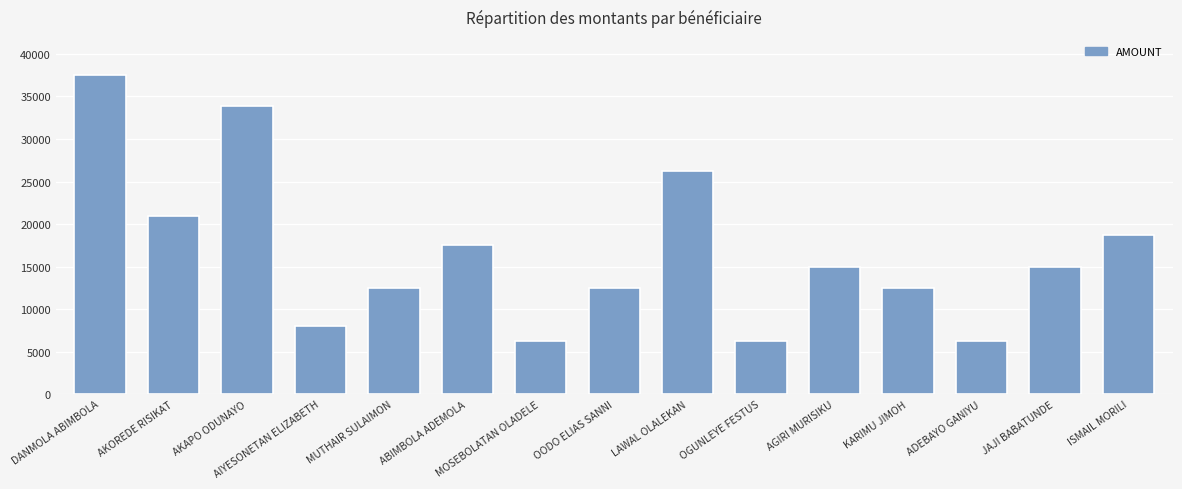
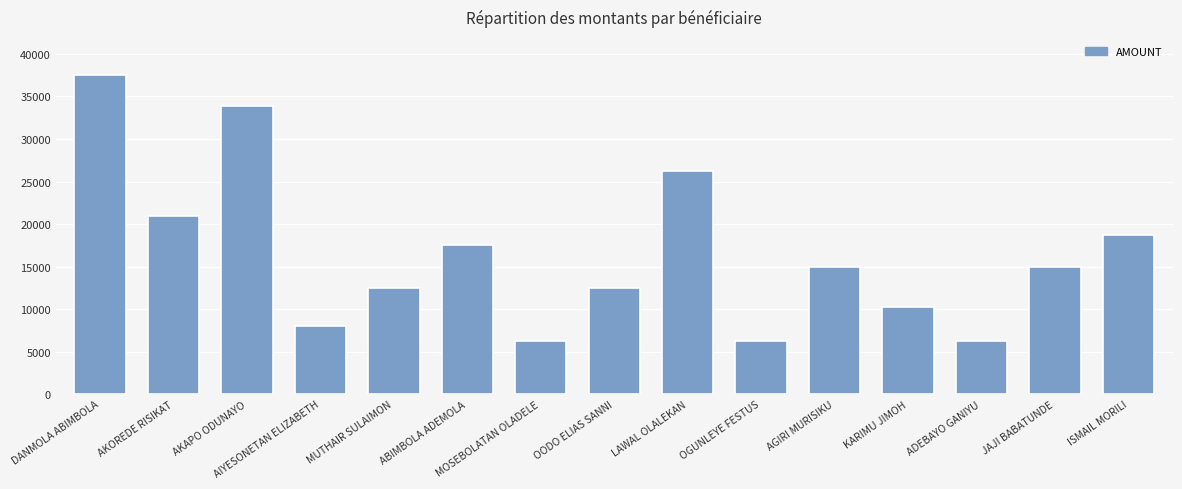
  {
    "DANMOLA ABIMBOLA": 38000,
    "AKOREDE RISIKAT": 21000,
    "AKAPO ODUNAYO": 34000,
    "AIYESONETAN ELIZABETH": 8000,
    "MUTHAIR SULAIMON": 13000,
    "ABIMBOLA ADEMOLA": 18000,
    "MOSEBOLATAN OLADELE": 6000,
    "OODO ELIAS SANNI": 13000,
    "LAWAL OLALEKAN": 26000,
    "OGUNLEYE FESTUS": 6000,
    "AGIRI MURISIKU": 15000,
-   "KARIMU JIMOH": 13000,
+   "KARIMU JIMOH": 10000,
    "ADEBAYO GANIYU": 6000,
    "JAJI BABATUNDE": 15000,
    "ISMAIL MORILI": 19000
  }
